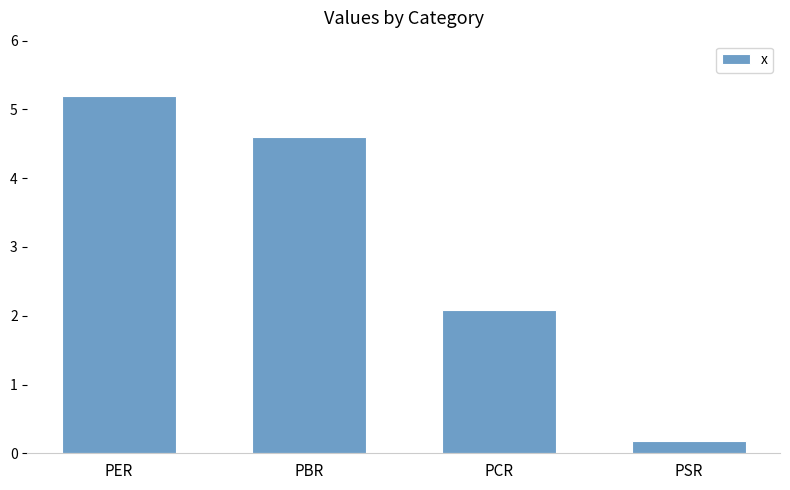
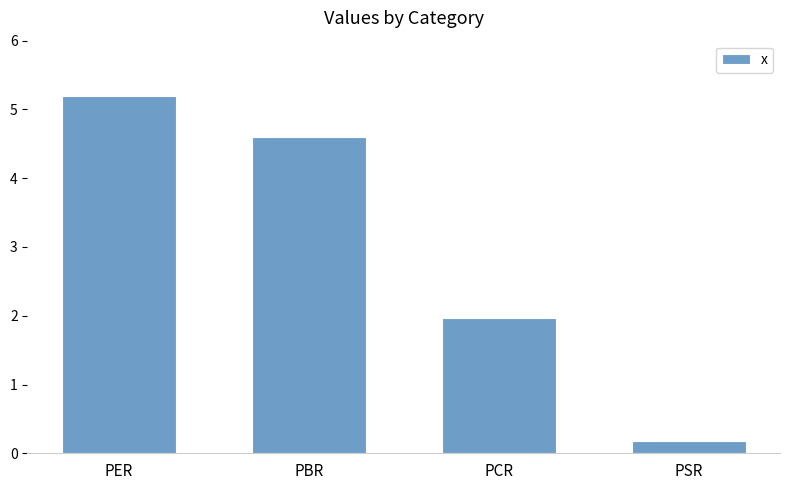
  {
    "PER": 5.2,
    "PBR": 4.6,
-   "PCR": 2.1,
+   "PCR": 2.0,
    "PSR": 0.2
  }
